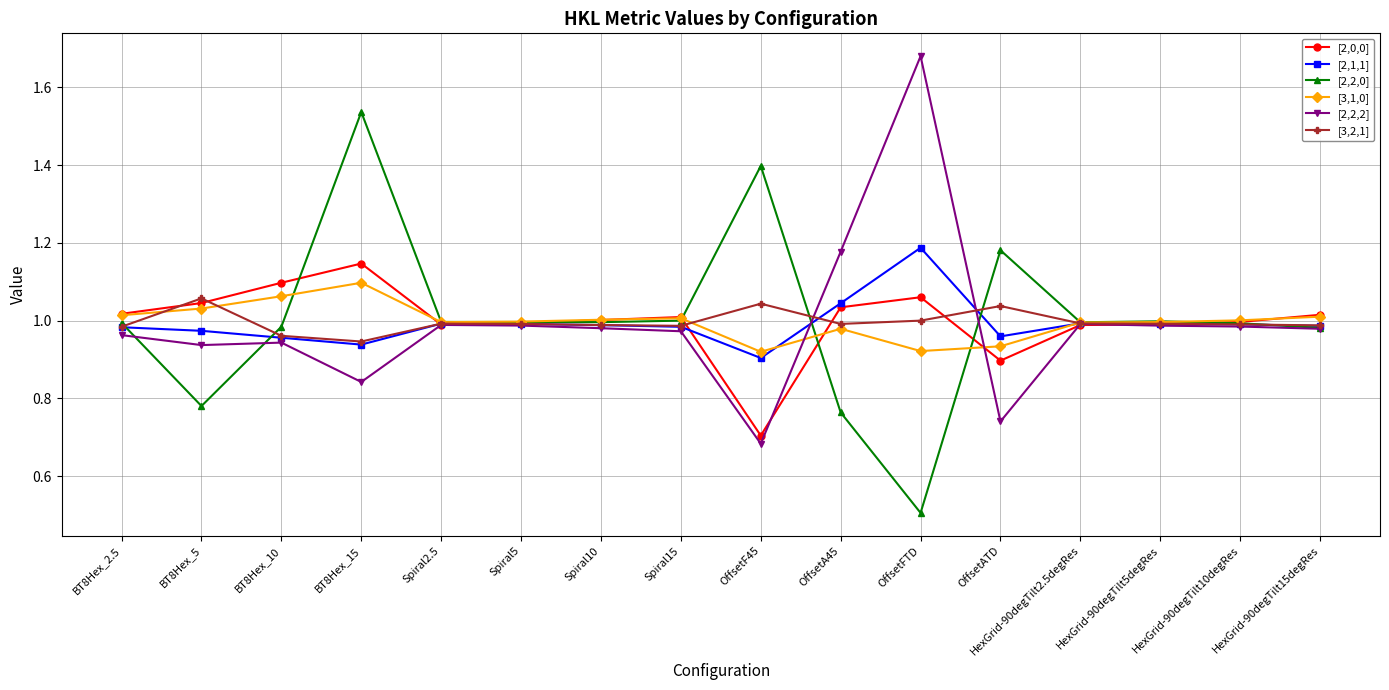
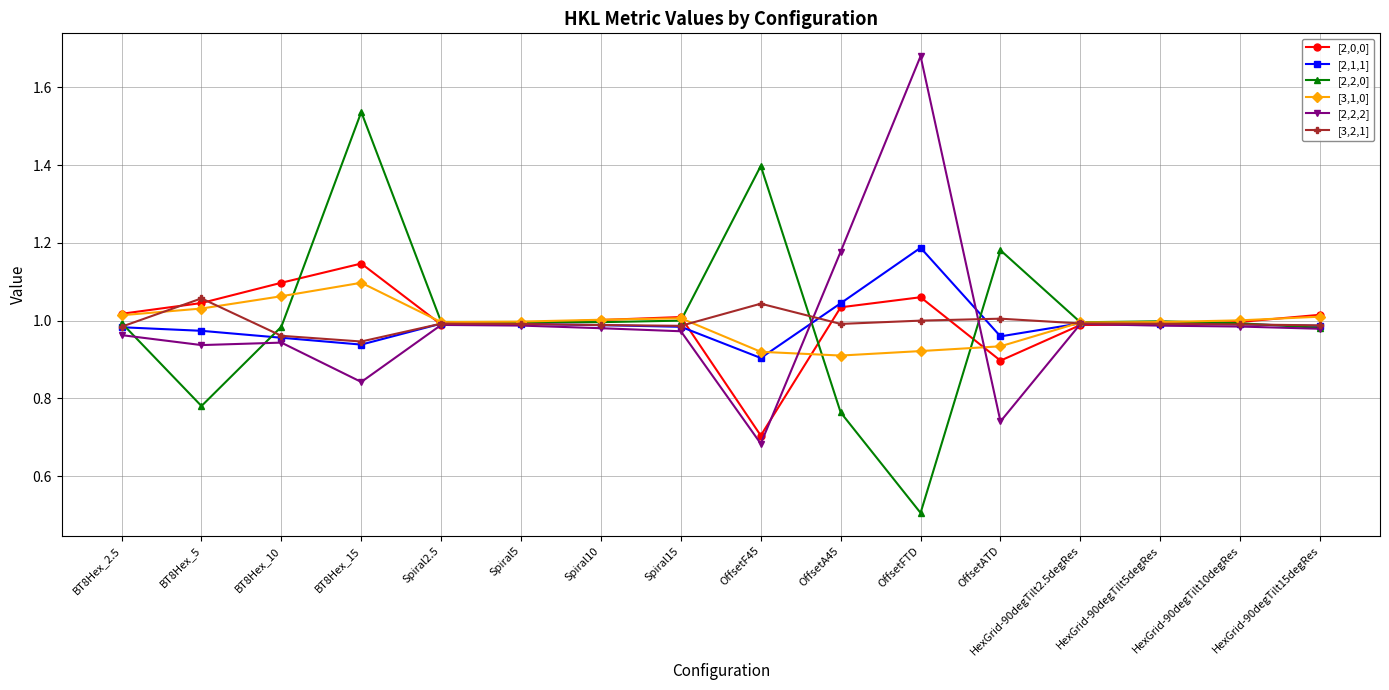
  {
    "[2,0,0]": {
      "BT8Hex_5": 1.05,
      "BT8Hex_10": 1.10,
      "BT8Hex_15": 1.15,
      "OffsetF45": 0.70,
      "OffsetA45": 1.03,
      "OffsetFTD": 1.06,
      "OffsetATD": 0.90
    },
    "[2,1,1]": {
      "BT8Hex_5": 0.97,
      "BT8Hex_15": 0.94,
      "OffsetF45": 0.90,
      "OffsetA45": 1.04,
      "OffsetFTD": 1.19,
      "OffsetATD": 0.96
    },
    "[2,2,0]": {
      "BT8Hex_2.5": 0.99,
      "BT8Hex_5": 0.78,
      "BT8Hex_10": 0.98,
      "BT8Hex_15": 1.54,
      "OffsetF45": 1.40,
      "OffsetA45": 0.76,
      "OffsetFTD": 0.51,
      "OffsetATD": 1.18
    },
    "[3,1,0]": {
      "BT8Hex_5": 1.03,
      "BT8Hex_10": 1.06,
      "BT8Hex_15": 1.10,
      "OffsetF45": 0.92,
-     "OffsetA45": 0.98,
+     "OffsetA45": 0.91,
      "OffsetFTD": 0.92,
      "OffsetATD": 0.93
    },
    "[2,2,2]": {
      "BT8Hex_2.5": 0.96,
      "BT8Hex_5": 0.94,
      "BT8Hex_10": 0.94,
      "BT8Hex_15": 0.84,
      "Spiral10": 0.98,
      "Spiral15": 0.97,
      "OffsetF45": 0.68,
      "OffsetA45": 1.18,
      "OffsetFTD": 1.68,
      "OffsetATD": 0.74
    },
    "[3,2,1]": {
      "BT8Hex_5": 1.06,
      "BT8Hex_15": 0.95,
      "OffsetF45": 1.04,
      "OffsetA45": 0.99,
      "OffsetFTD": 1.00,
-     "OffsetATD": 1.04
+     "OffsetATD": 1.01
    }
  }
